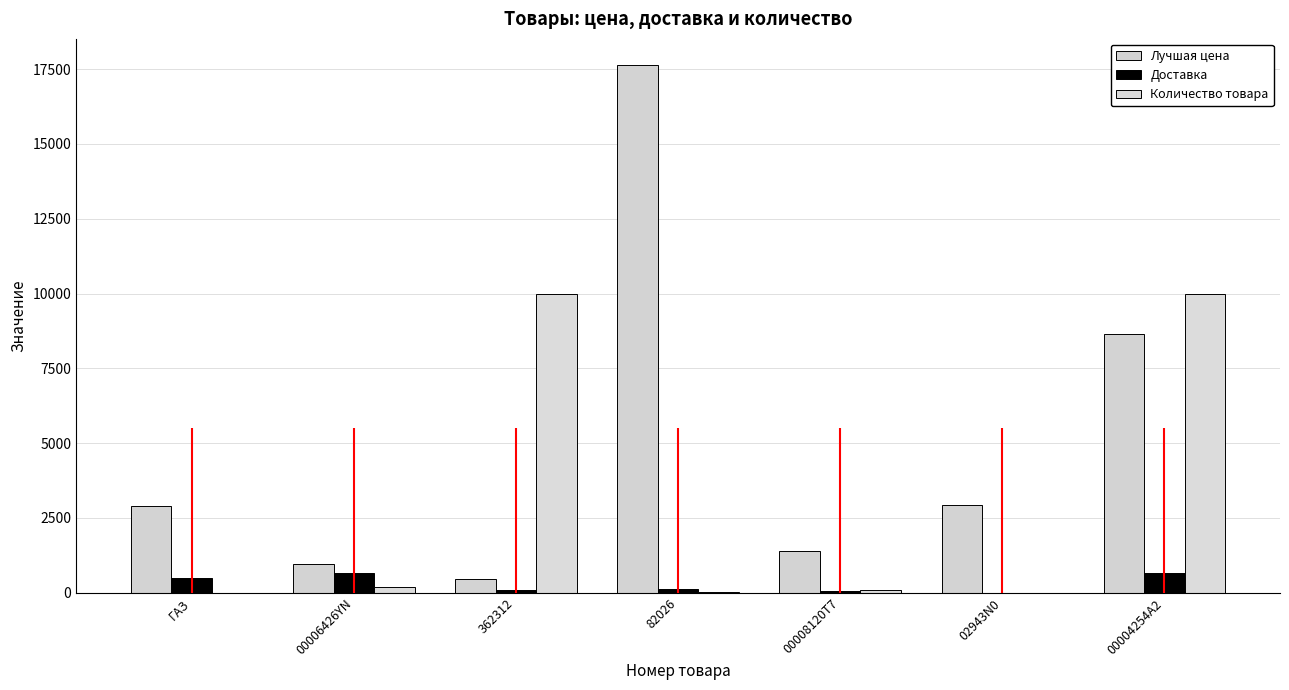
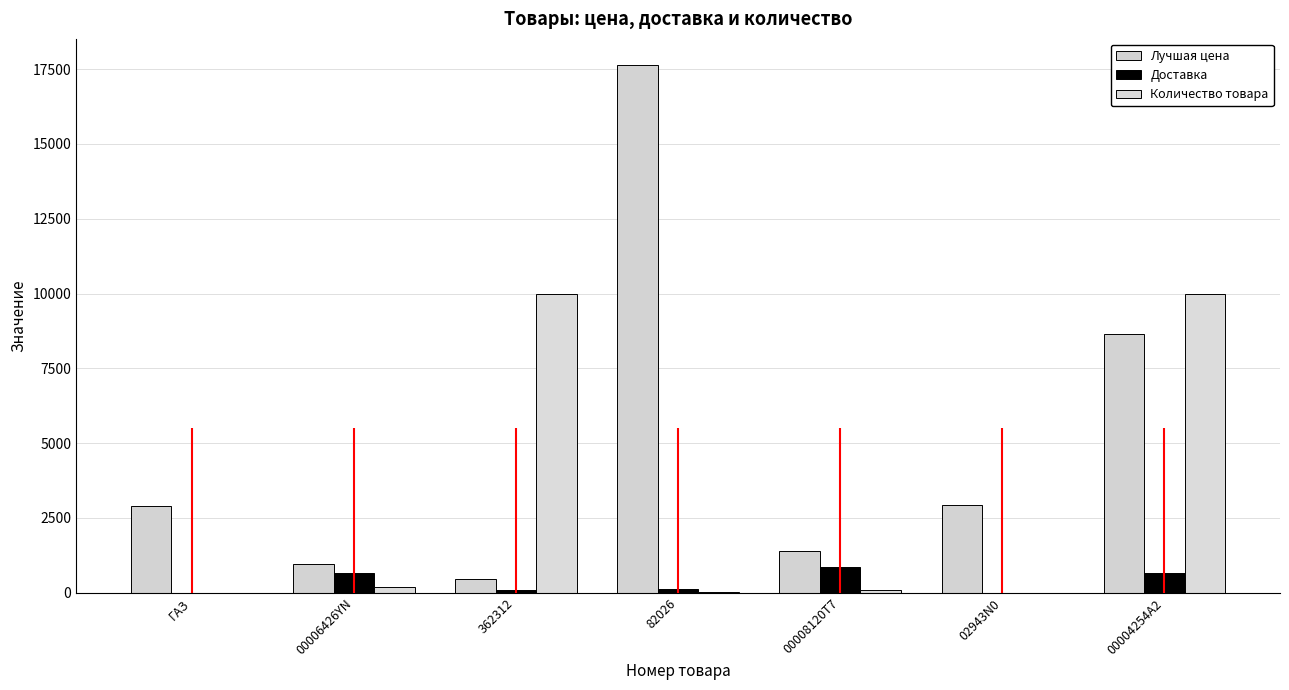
  {
    "Доставка": {
-     "ГАЗ": 500,
+     "ГАЗ": 0,
      "00006426YN": 600,
      "82026": 100,
-     "00008120T7": 100,
+     "00008120T7": 800,
      "00004254A2": 700
    }
  }
